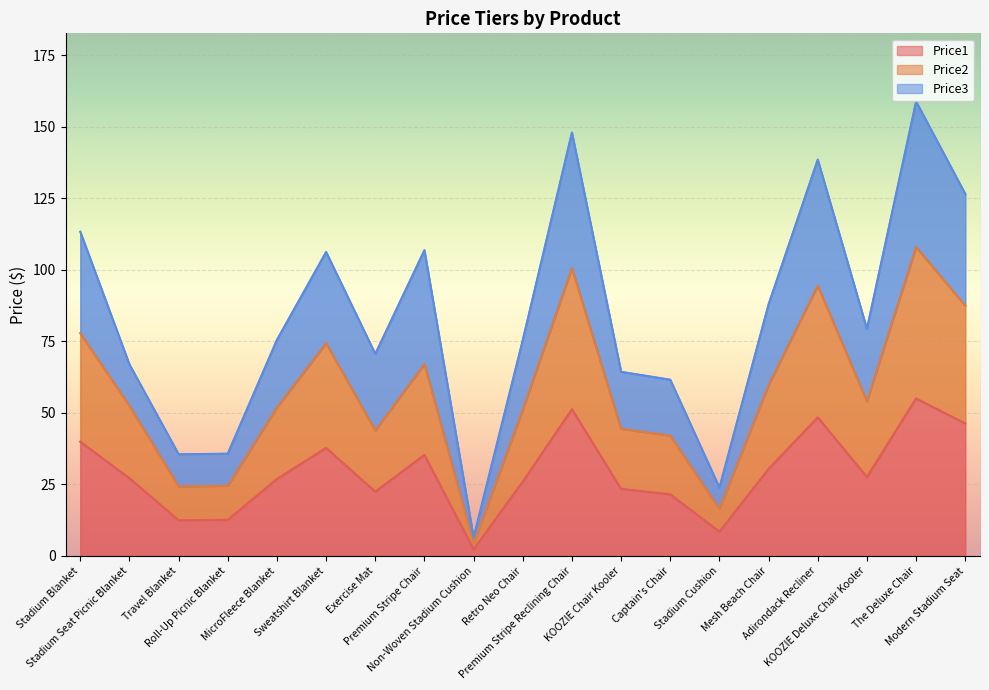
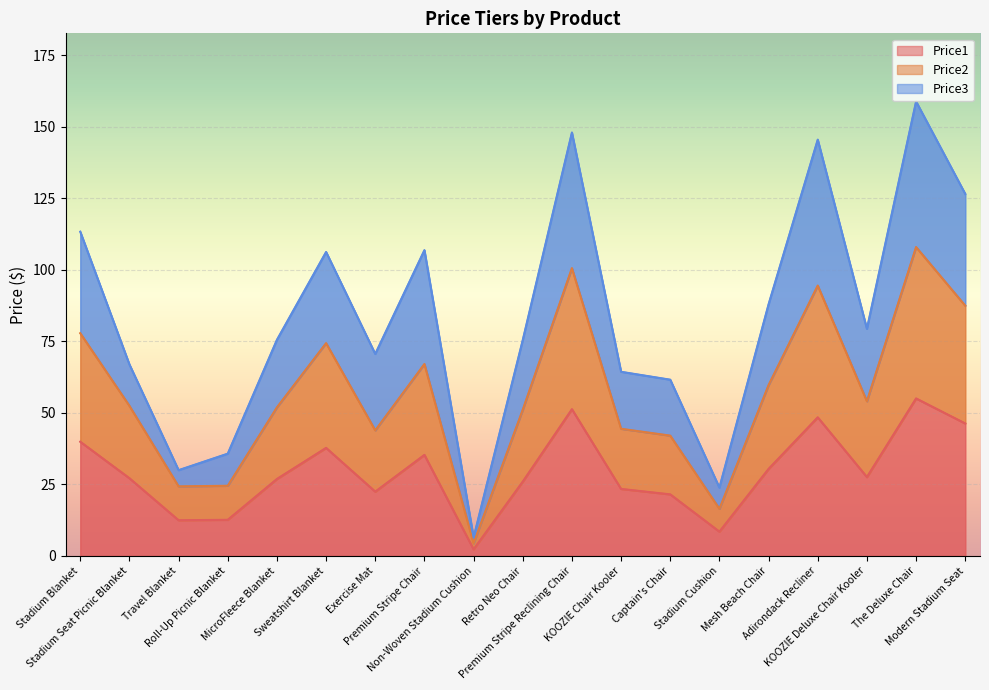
  {
    "Price3": {
      "Stadium Blanket": 35,
      "Stadium Seat Picnic Blanket": 14,
-     "Travel Blanket": 11,
+     "Travel Blanket": 6,
      "Roll-Up Picnic Blanket": 11,
      "MicroFleece Blanket": 24,
      "Sweatshirt Blanket": 32,
      "Exercise Mat": 27,
      "Premium Stripe Chair": 40,
      "Non-Woven Stadium Cushion": 2,
      "Retro Neo Chair": 24,
      "Premium Stripe Reclining Chair": 47,
      "KOOZIE Chair Kooler": 20,
      "Captain's Chair": 20,
      "Stadium Cushion": 7,
      "Mesh Beach Chair": 28,
-     "Adirondack Recliner": 44,
+     "Adirondack Recliner": 51,
      "KOOZIE Deluxe Chair Kooler": 25,
      "The Deluxe Chair": 51,
      "Modern Stadium Seat": 39
    }
  }
